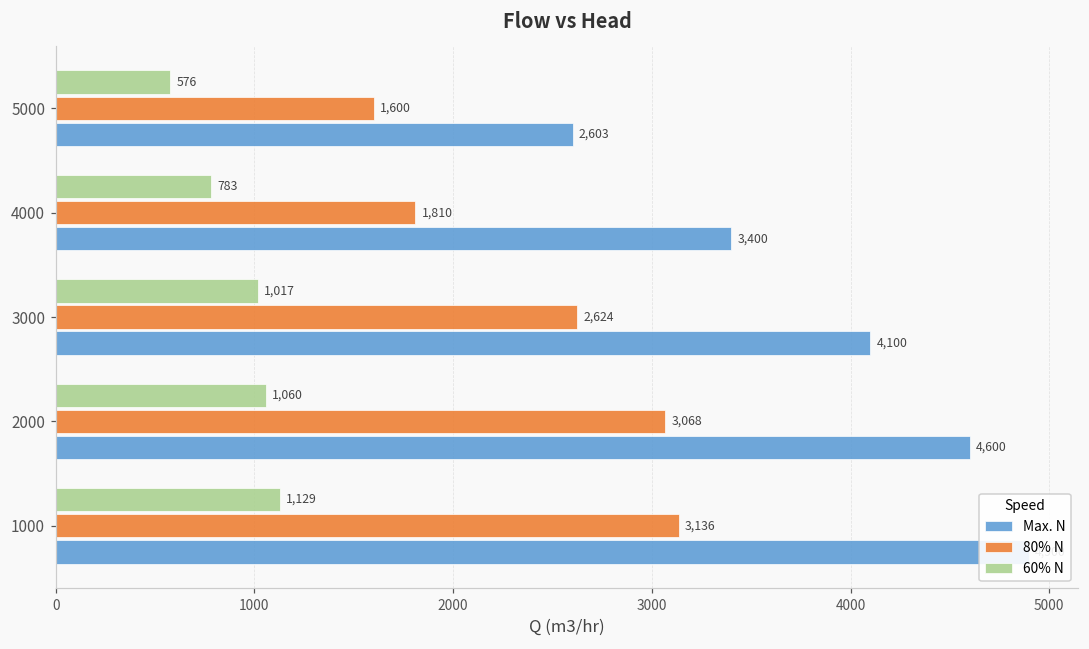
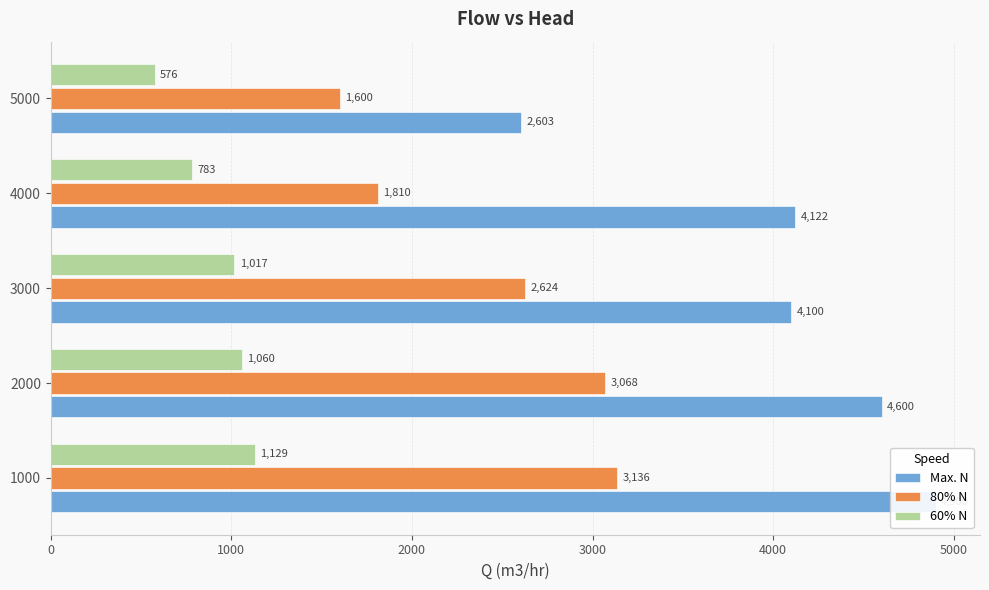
  {
    "Max. N": {
      "5000": "2,603",
-     "4000": "3,400",
+     "4000": "4,122",
      "3000": "4,100",
      "2000": "4,600"
    },
    "80% N": {
      "5000": "1,600",
      "4000": "1,810",
      "3000": "2,624",
      "2000": "3,068",
      "1000": "3,136"
    },
    "60% N": {
      "5000": "576",
      "4000": "783",
      "3000": "1,017",
      "2000": "1,060",
      "1000": "1,129"
    }
  }
